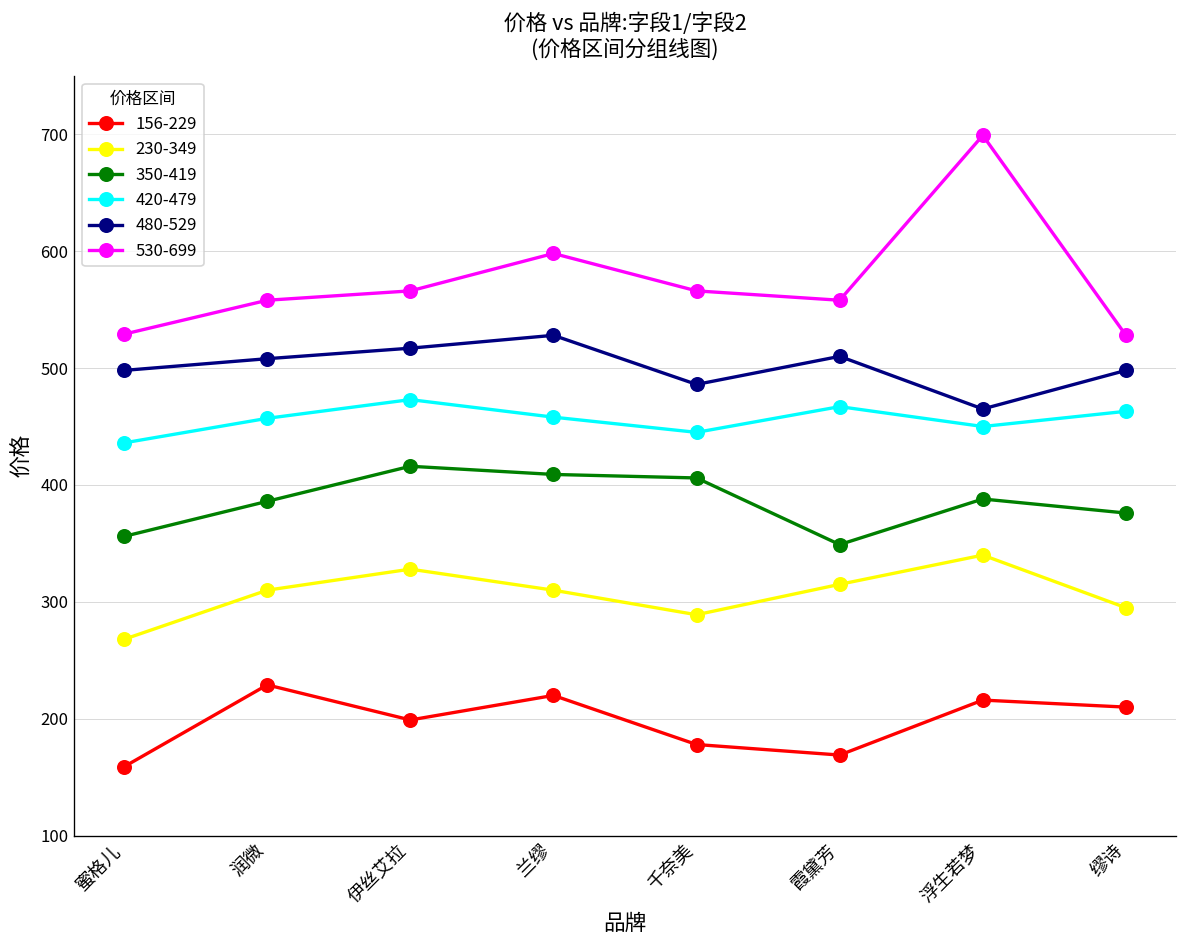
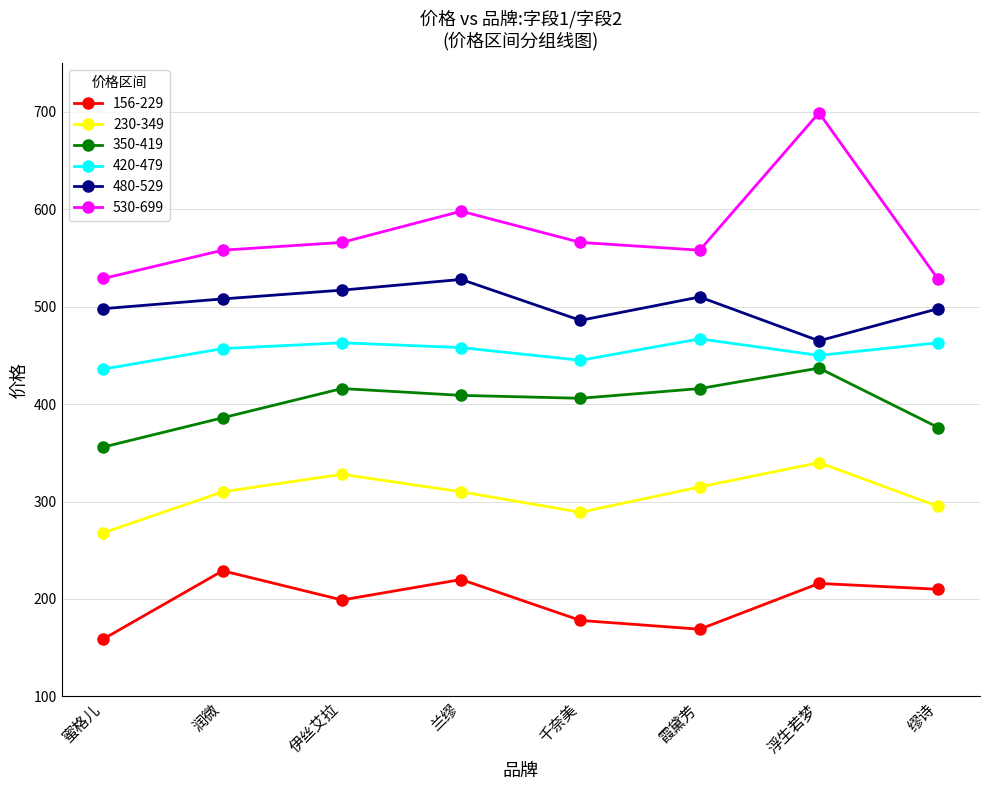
  {
    "156-229": {
      "蜜格儿": 160,
      "润微": 230,
      "伊丝艾拉": 200,
      "兰缪": 220,
      "千奈美": 180,
      "霞黛芳": 170,
      "浮生若梦": 220,
      "缪诗": 210
    },
    "230-349": {
      "蜜格儿": 270,
      "润微": 310,
      "伊丝艾拉": 330,
      "兰缪": 310,
      "千奈美": 290,
      "霞黛芳": 320,
      "浮生若梦": 340,
      "缪诗": 300
    },
    "350-419": {
      "蜜格儿": 360,
      "润微": 390,
      "伊丝艾拉": 420,
      "兰缪": 410,
      "千奈美": 410,
-     "霞黛芳": 350,
-     "浮生若梦": 390,
+     "霞黛芳": 420,
+     "浮生若梦": 440,
      "缪诗": 380
    },
    "420-479": {
      "蜜格儿": 440,
      "润微": 460,
-     "伊丝艾拉": 470,
+     "伊丝艾拉": 460,
      "兰缪": 460,
      "千奈美": 450,
      "霞黛芳": 470,
      "浮生若梦": 450,
      "缪诗": 460
    },
    "480-529": {
      "蜜格儿": 500,
      "润微": 510,
      "伊丝艾拉": 520,
      "兰缪": 530,
      "千奈美": 490,
      "霞黛芳": 510,
      "浮生若梦": 470,
      "缪诗": 500
    },
    "530-699": {
      "蜜格儿": 530,
      "润微": 560,
      "伊丝艾拉": 570,
      "兰缪": 600,
      "千奈美": 570,
      "霞黛芳": 560,
      "浮生若梦": 700,
      "缪诗": 530
    }
  }
